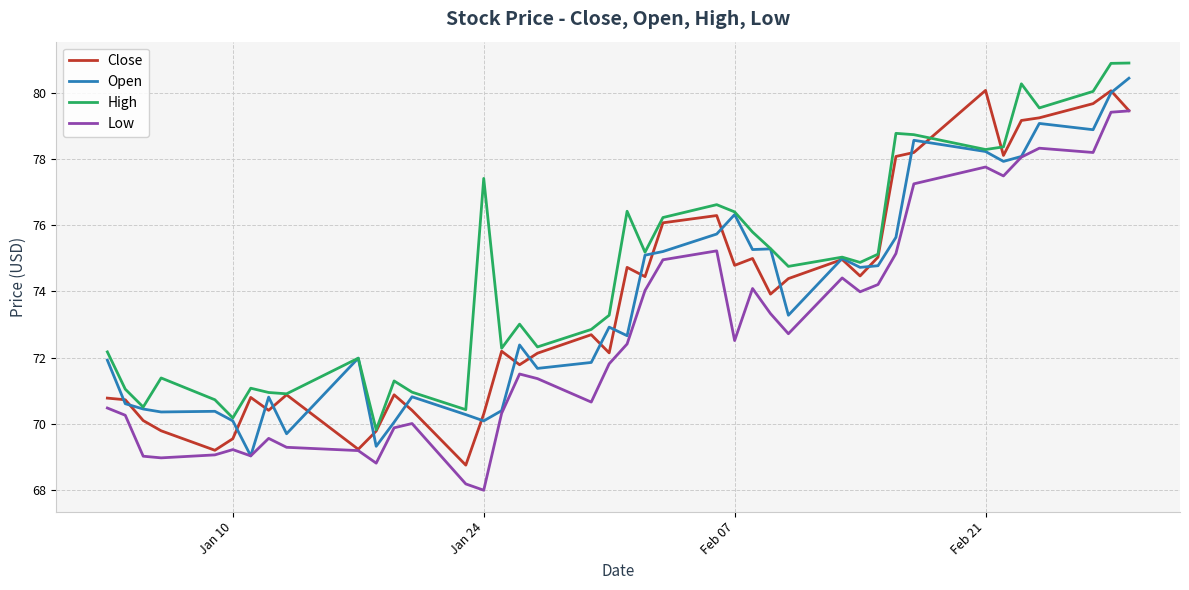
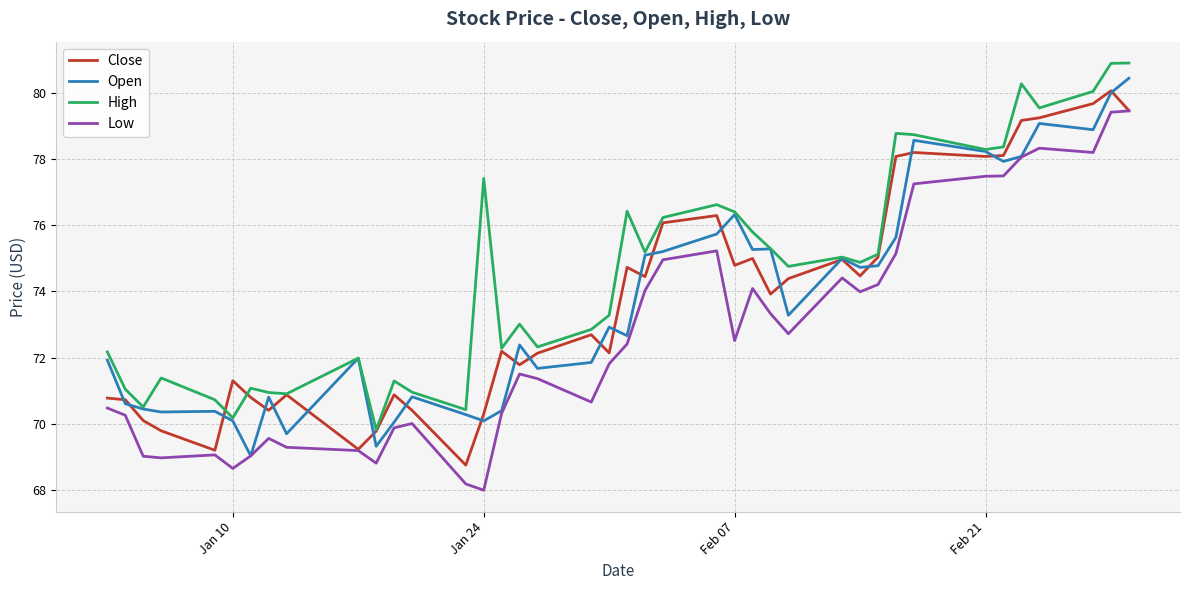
  {
    "Close": {
-     "Jan 10": 69.5,
+     "Jan 10": 71.3,
      "Jan 24": 70.3,
      "Feb 07": 74.8,
-     "Feb 21": 80.1
+     "Feb 21": 78.1
    },
    "Open": {
      "Jan 10": 70.1,
      "Jan 24": 70.1,
      "Feb 07": 76.3
    },
    "High": {
      "Jan 10": 70.2,
      "Jan 24": 77.4,
      "Feb 07": 76.4
    },
    "Low": {
-     "Jan 10": 69.2,
+     "Jan 10": 68.6,
      "Jan 24": 68.0,
      "Feb 07": 72.5,
-     "Feb 21": 77.8
+     "Feb 21": 77.5
    }
  }
